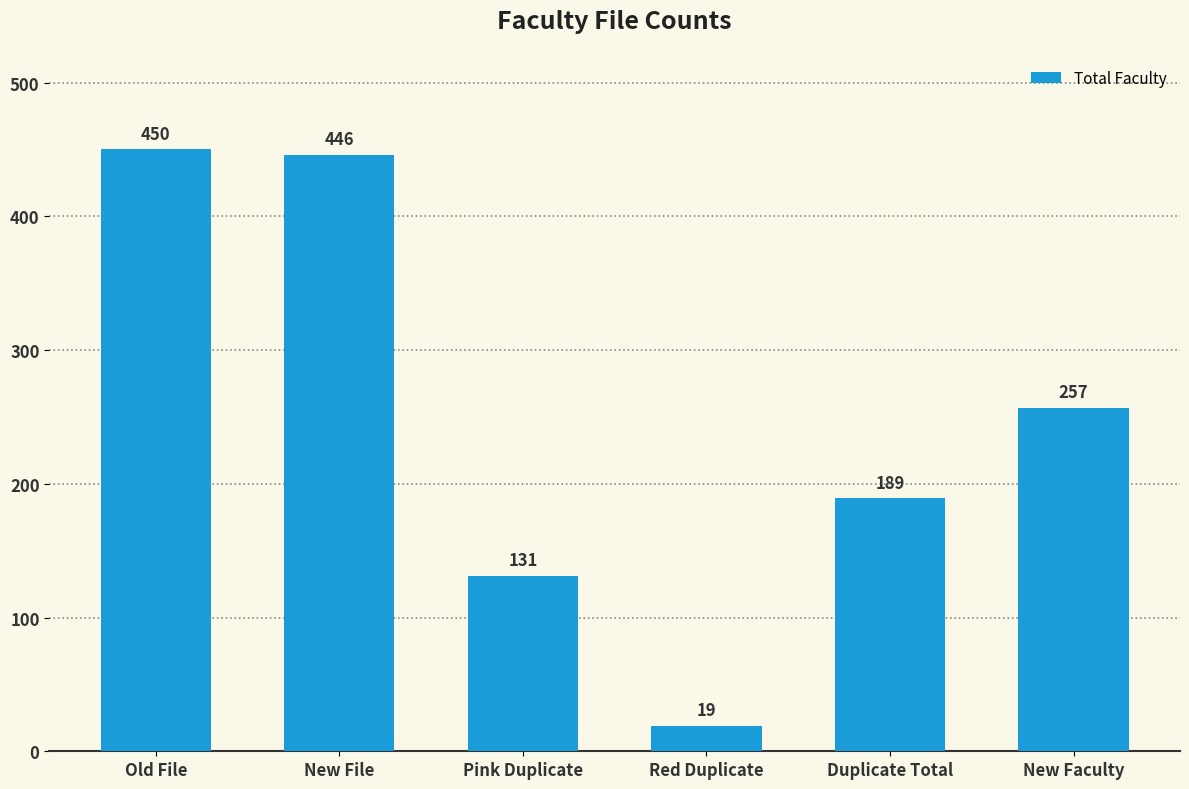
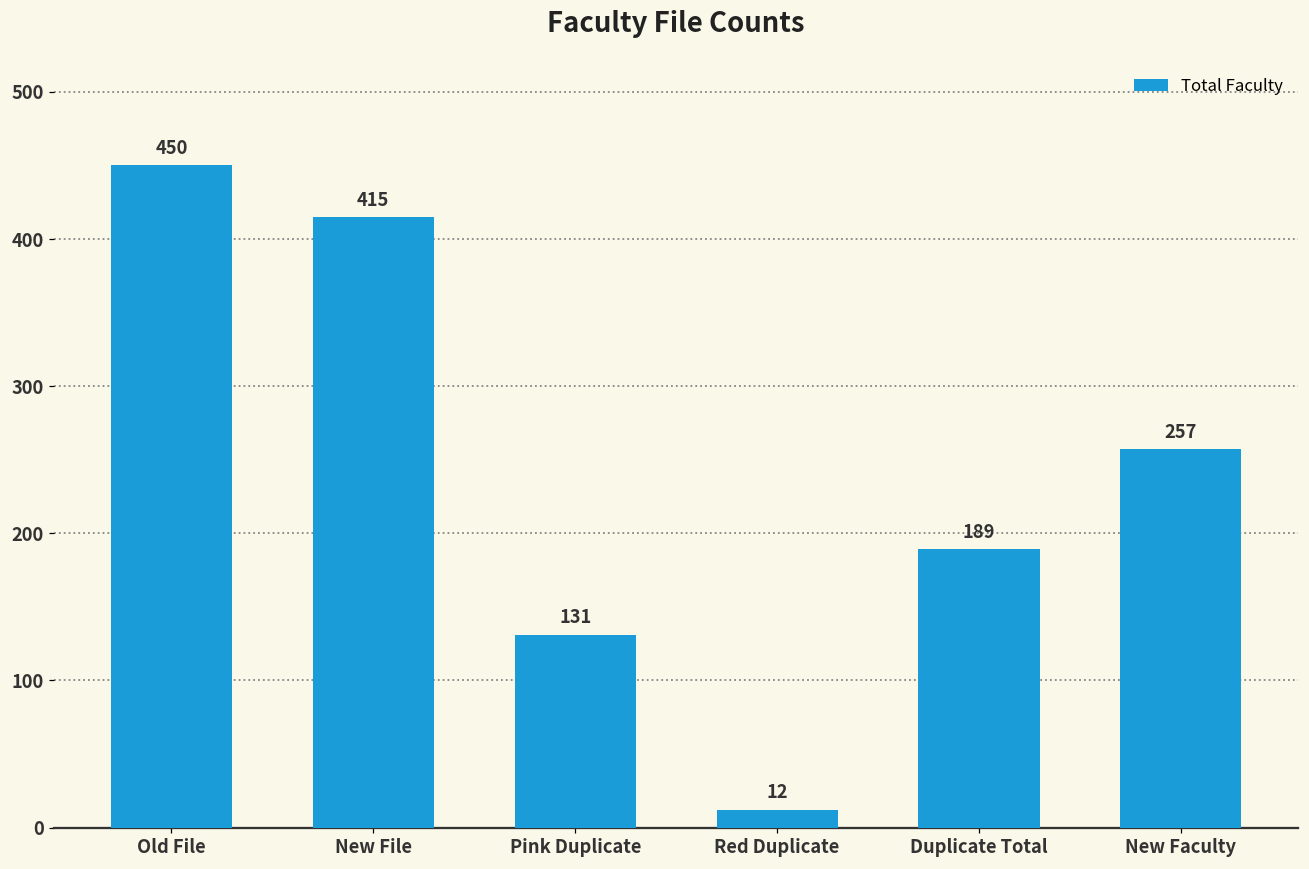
  {
    "Old File": 450,
-   "New File": 446,
+   "New File": 415,
    "Pink Duplicate": 131,
-   "Red Duplicate": 19,
+   "Red Duplicate": 12,
    "Duplicate Total": 189,
    "New Faculty": 257
  }
